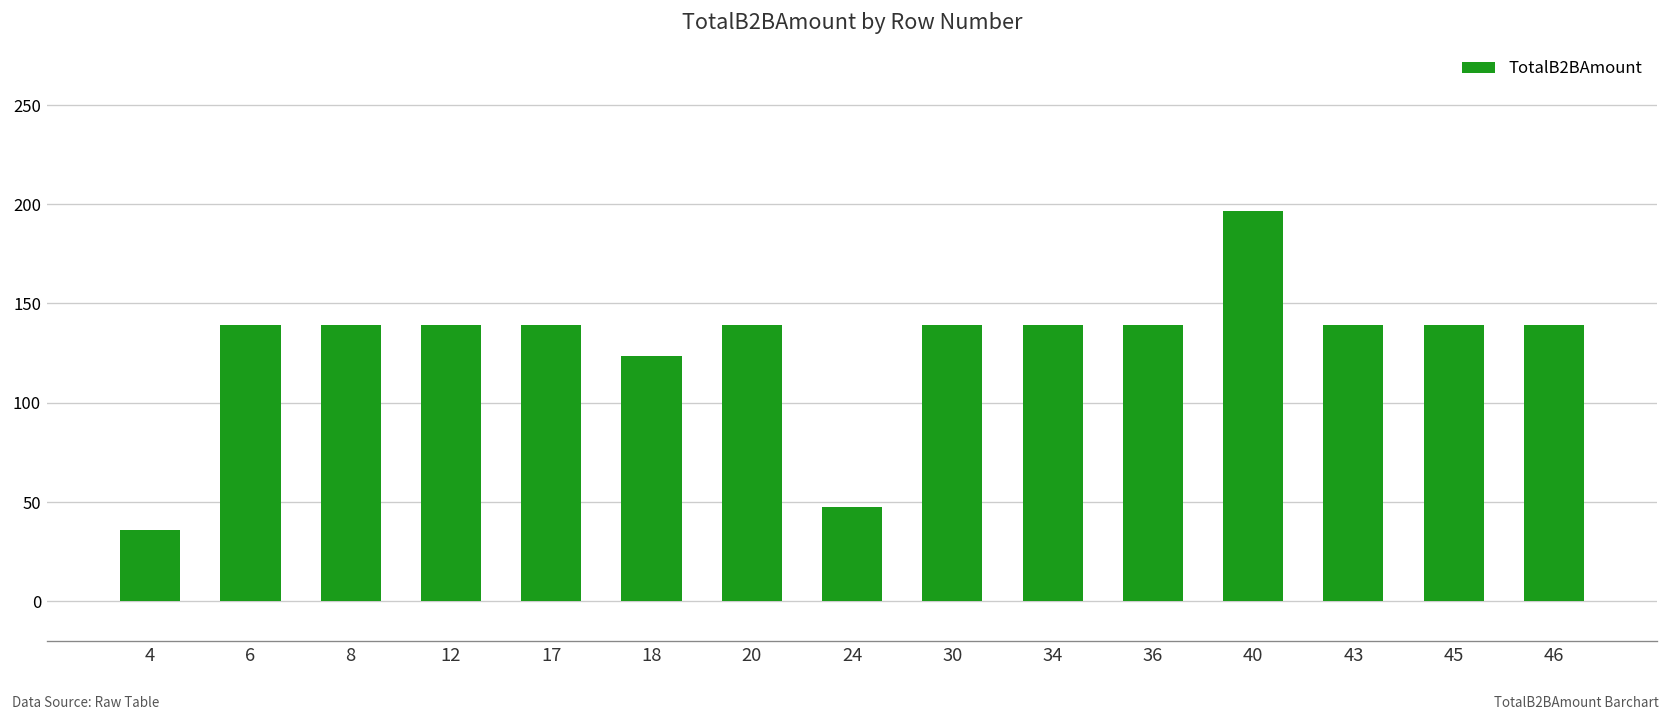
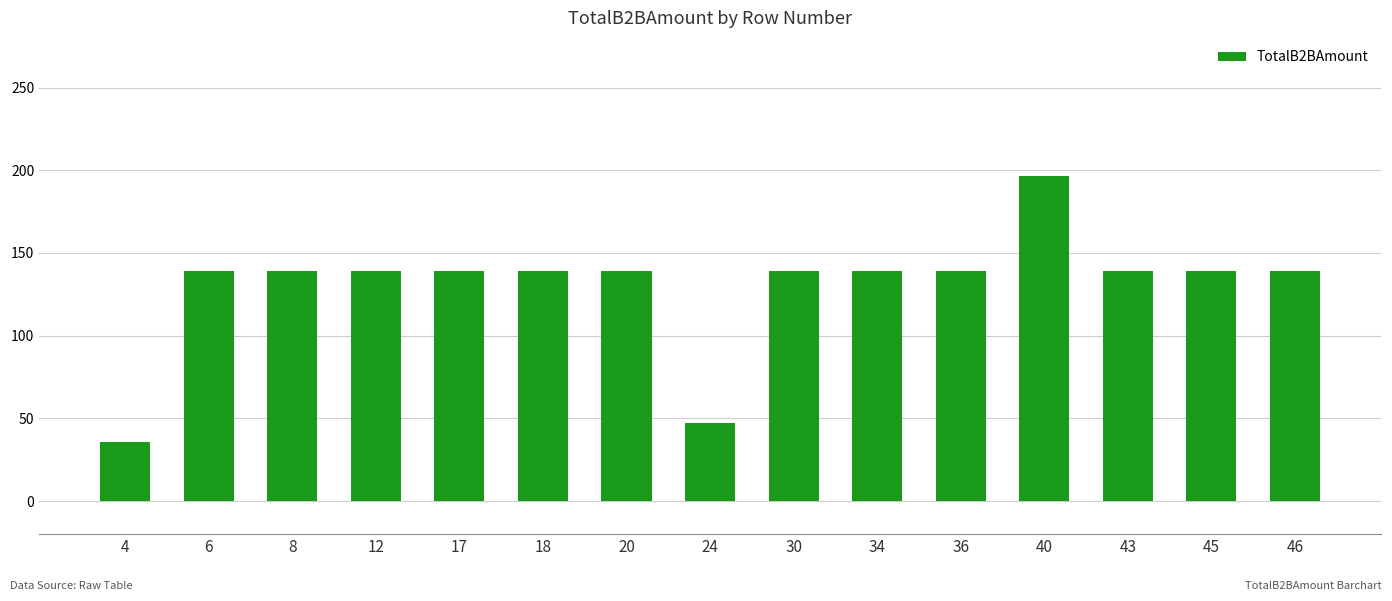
  {
    "4": 36,
    "6": 139,
    "8": 139,
    "12": 139,
    "17": 139,
-   "18": 123,
+   "18": 139,
    "20": 139,
    "24": 47,
    "30": 139,
    "34": 139,
    "36": 139,
    "40": 197,
    "43": 139,
    "45": 139,
    "46": 139
  }
